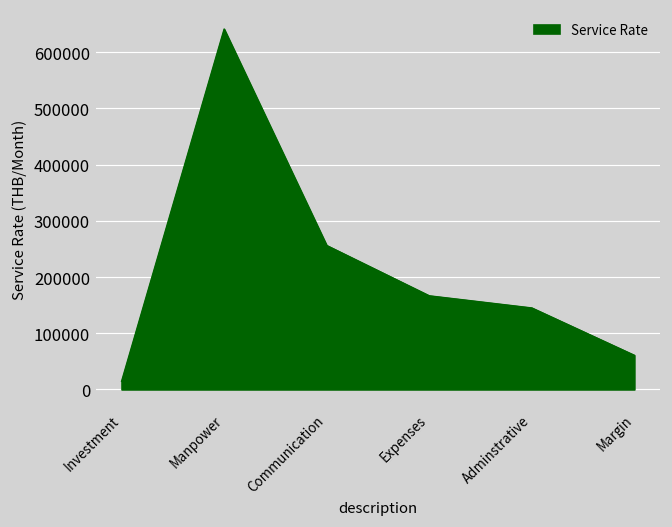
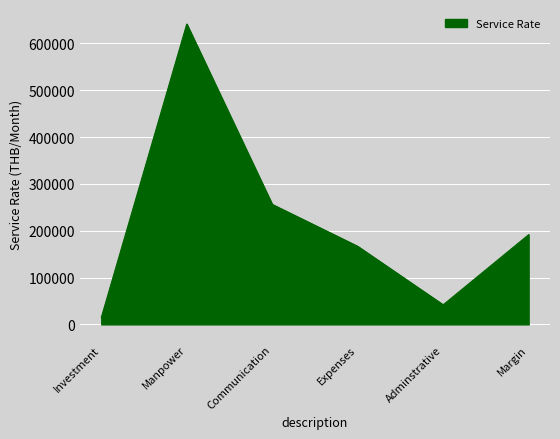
  {
    "Investment": 10000,
    "Manpower": 640000,
    "Communication": 260000,
    "Expenses": 170000,
-   "Adminstrative": 150000,
-   "Margin": 60000
+   "Adminstrative": 40000,
+   "Margin": 190000
  }
